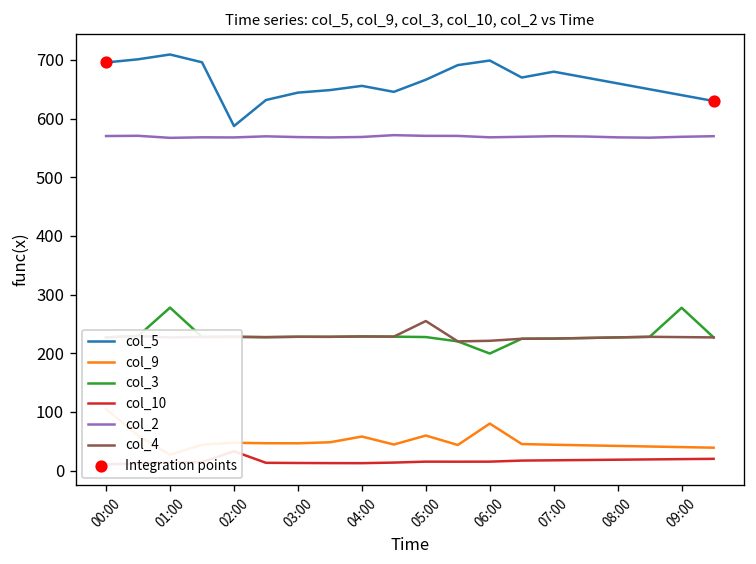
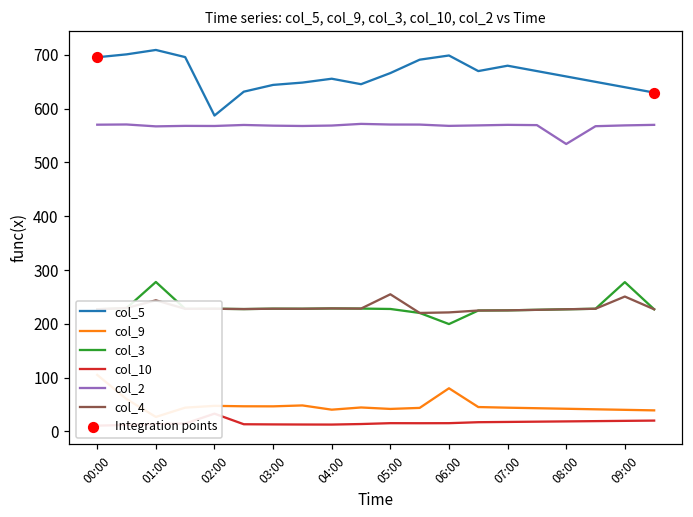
  {
    "col_5": {
      "01:00": 710,
      "02:00": 590,
      "03:00": 640,
      "04:00": 660,
      "05:00": 670,
      "06:00": 700,
      "07:00": 680,
      "08:00": 660,
      "09:00": 640
    },
    "col_9": {
      "03:00": 50,
-     "04:00": 60,
-     "05:00": 60,
+     "04:00": 40,
+     "05:00": 40,
      "06:00": 80,
      "07:00": 40,
      "08:00": 40,
      "09:00": 40
    },
    "col_3": {
      "01:00": 280,
      "05:00": 230,
      "06:00": 200,
      "09:00": 280
    },
    "col_10": {
      "03:00": 10,
      "04:00": 10,
      "05:00": 20,
      "06:00": 20,
      "07:00": 20,
      "08:00": 20,
      "09:00": 20
    },
    "col_2": {
      "00:00": 570,
      "01:00": 570,
      "02:00": 570,
      "03:00": 570,
      "04:00": 570,
      "05:00": 570,
      "06:00": 570,
      "07:00": 570,
-     "08:00": 570,
+     "08:00": 530,
      "09:00": 570
    },
    "col_4": {
-     "01:00": 230,
+     "01:00": 240,
      "05:00": 250,
      "06:00": 220,
-     "09:00": 230
+     "09:00": 250
    }
  }
